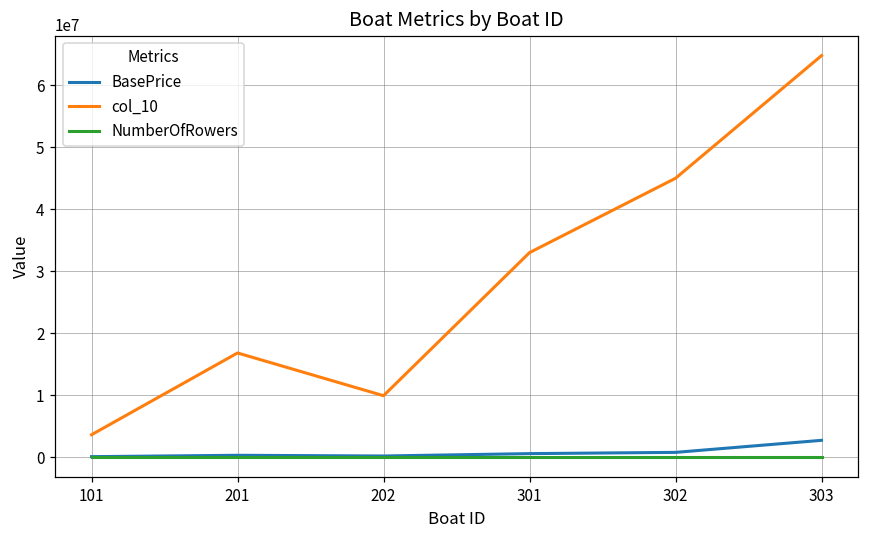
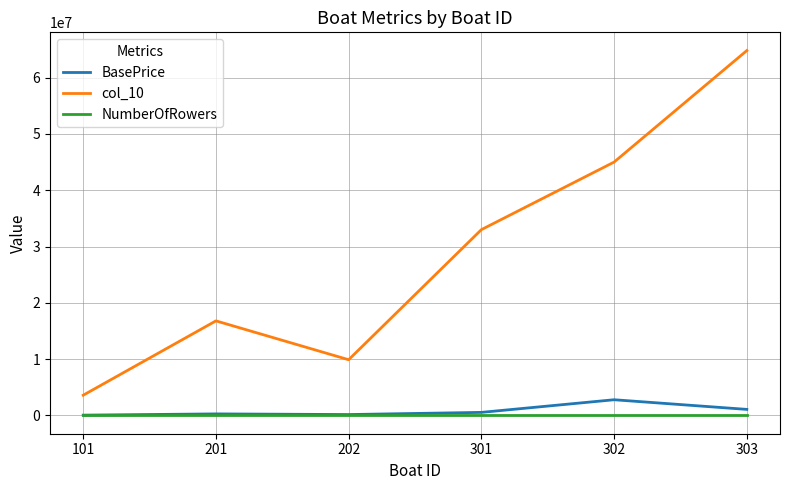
  {
    "BasePrice": {
      "301": 1000000,
-     "302": 1000000,
-     "303": 3000000
+     "302": 3000000,
+     "303": 1000000
    },
    "col_10": {
      "101": 4000000,
      "201": 17000000,
      "202": 10000000,
      "301": 33000000,
      "302": 45000000,
      "303": 65000000
    },
    "NumberOfRowers": {
      "301": 0,
      "302": 0,
      "303": 0
    }
  }
